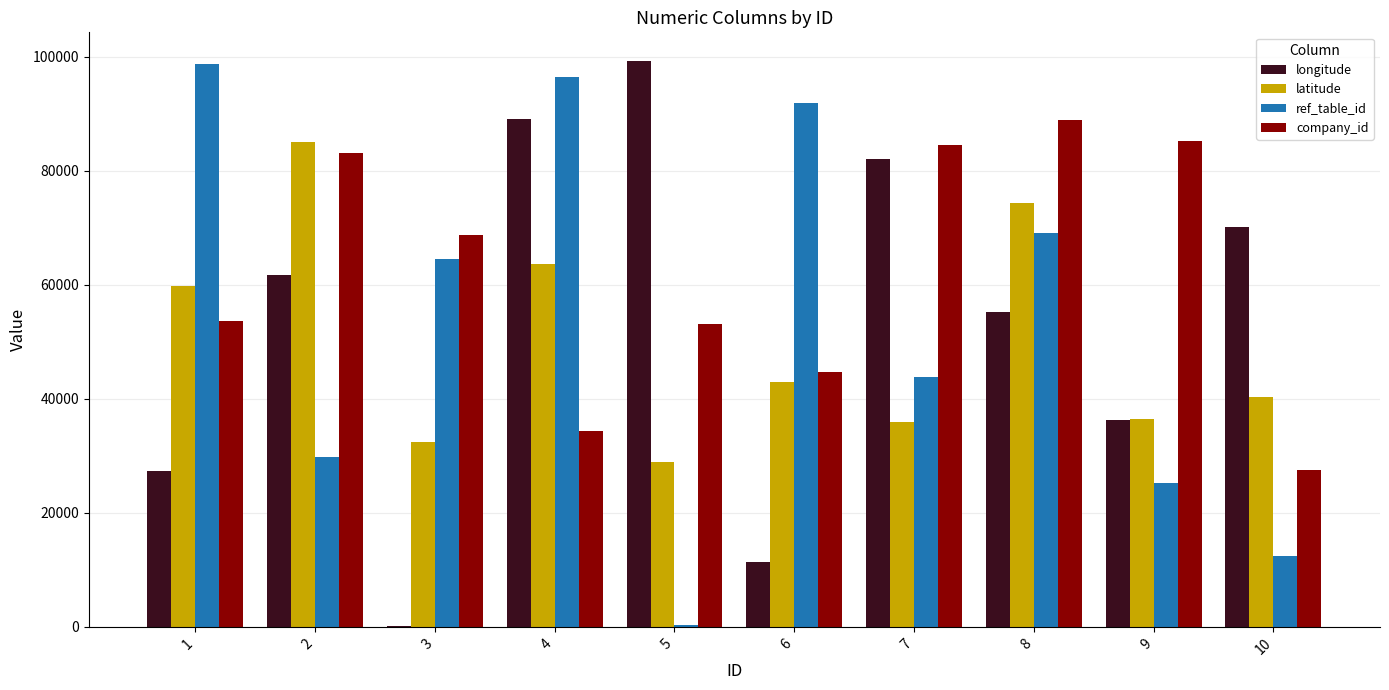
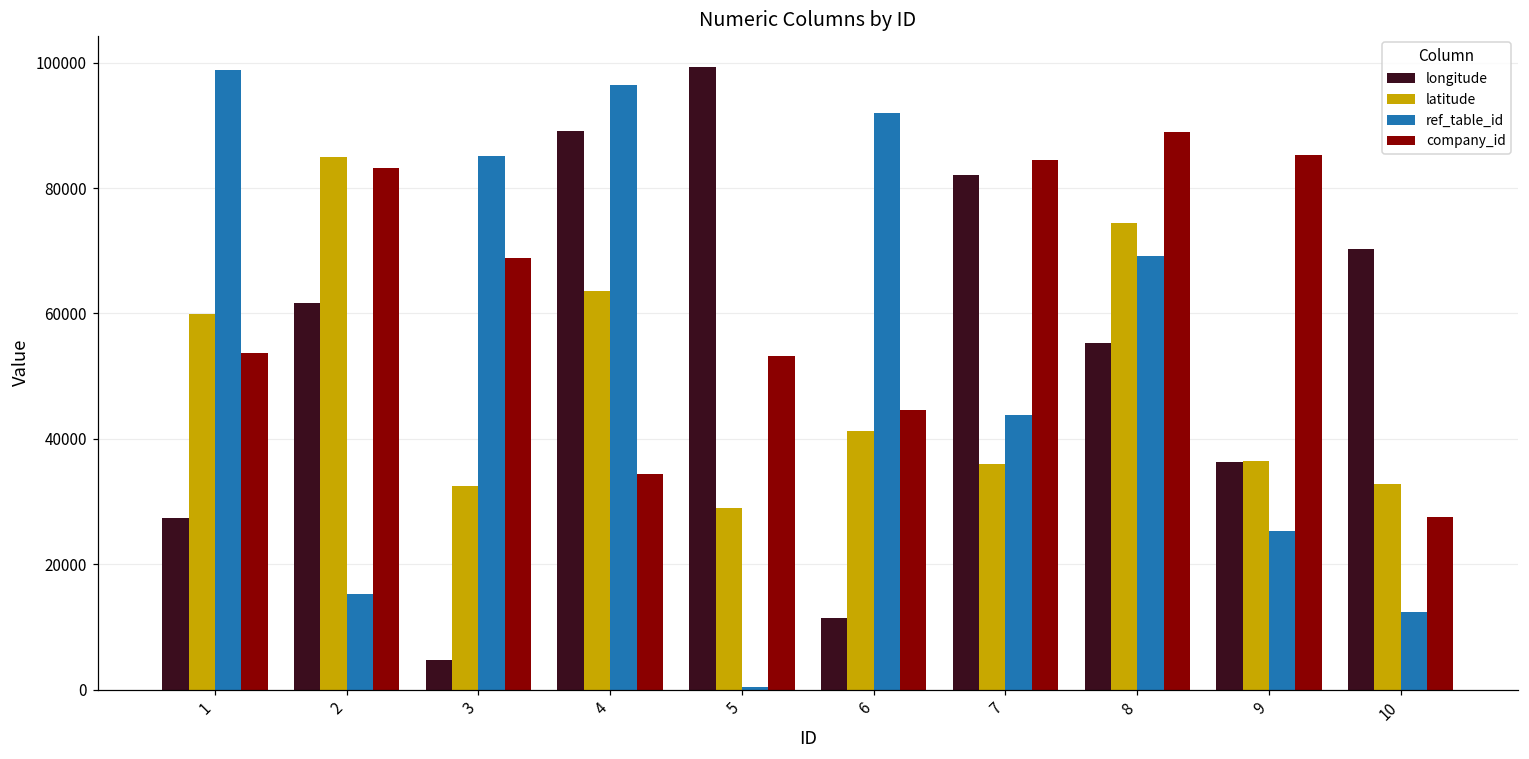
  {
    "longitude": {
      "1": 27000,
      "2": 62000,
-     "3": 0,
+     "3": 5000,
      "4": 89000,
      "5": 99000,
      "6": 11000,
      "7": 82000,
      "8": 55000,
      "9": 36000,
      "10": 70000
    },
    "latitude": {
      "1": 60000,
      "2": 85000,
      "3": 32000,
      "4": 64000,
      "5": 29000,
-     "6": 43000,
+     "6": 41000,
      "7": 36000,
      "8": 74000,
      "9": 36000,
-     "10": 40000
+     "10": 33000
    },
    "ref_table_id": {
      "1": 99000,
-     "2": 30000,
-     "3": 65000,
+     "2": 15000,
+     "3": 85000,
      "4": 96000,
      "6": 92000,
      "7": 44000,
      "8": 69000,
      "9": 25000,
      "10": 12000
    },
    "company_id": {
      "1": 54000,
      "2": 83000,
      "3": 69000,
      "4": 34000,
      "5": 53000,
      "6": 45000,
      "7": 84000,
      "8": 89000,
      "9": 85000,
      "10": 27000
    }
  }
